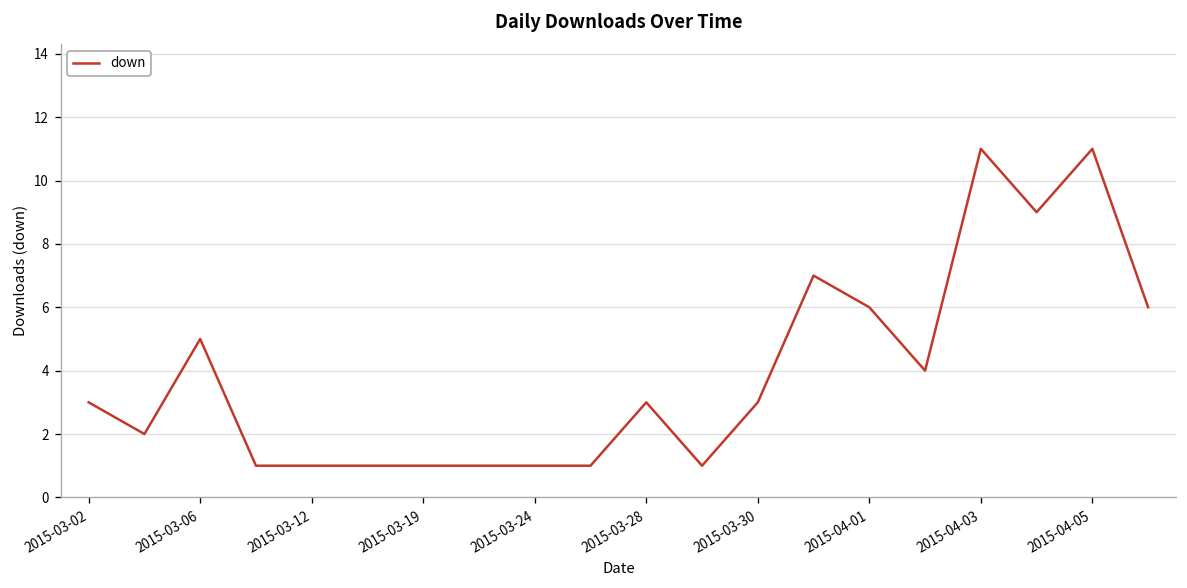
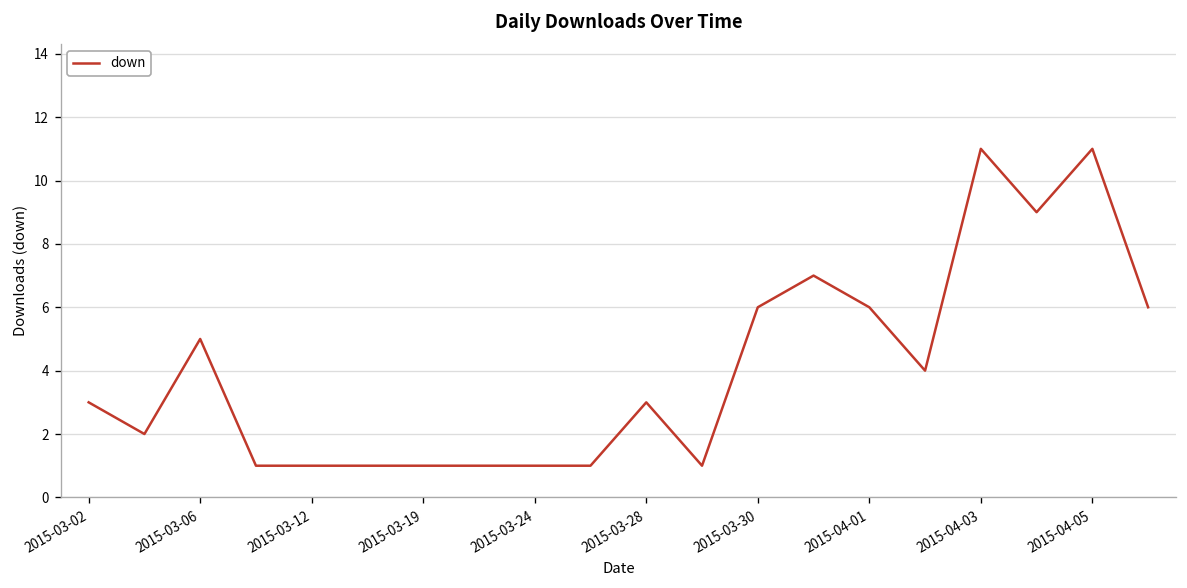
  {
    "2015-03-02": 3,
    "2015-03-06": 5,
    "2015-03-12": 1,
    "2015-03-19": 1,
    "2015-03-24": 1,
    "2015-03-28": 3,
-   "2015-03-30": 3,
+   "2015-03-30": 6,
    "2015-04-01": 6,
    "2015-04-03": 11,
    "2015-04-05": 11
  }
